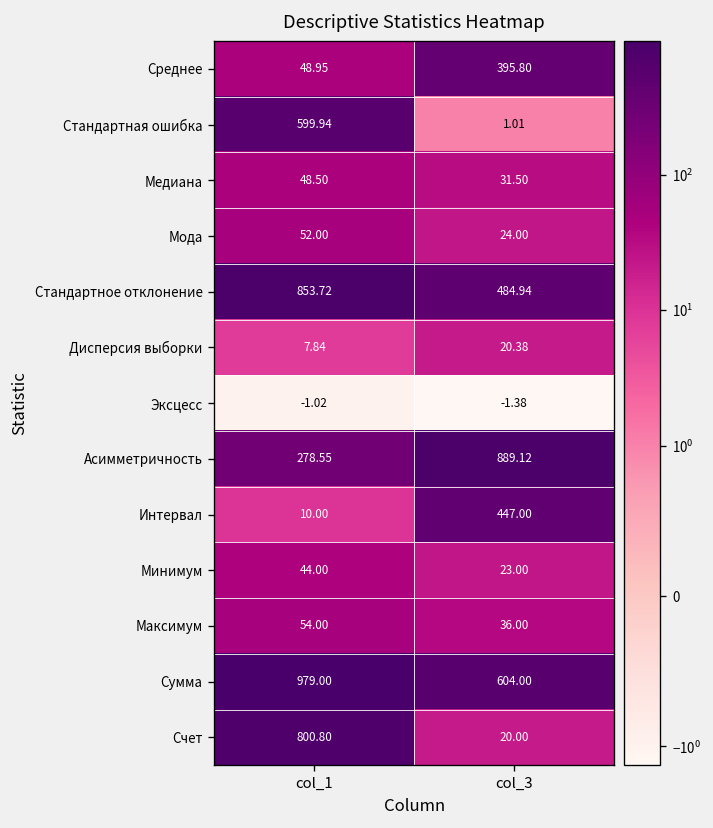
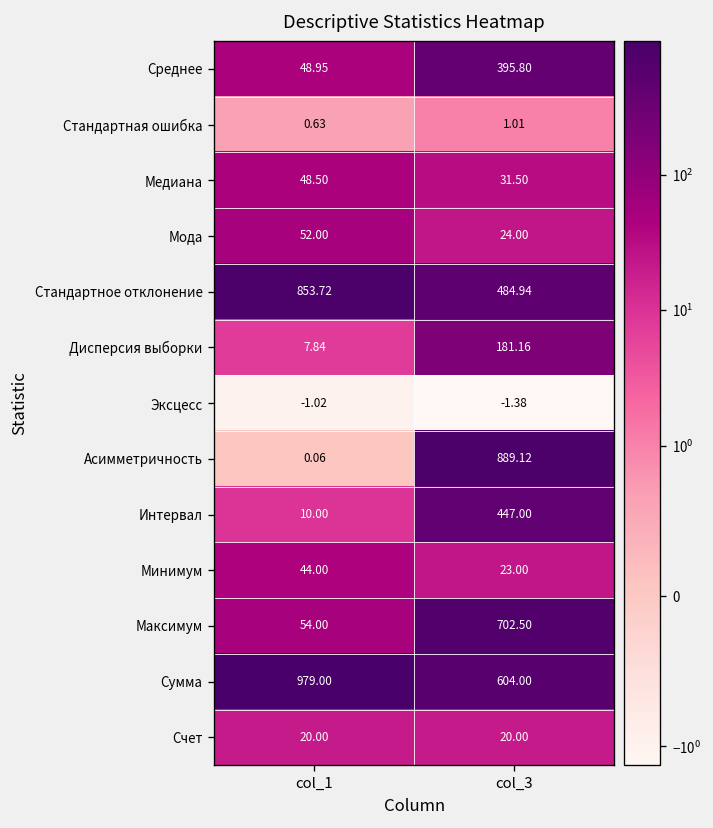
  {
    "Среднее": {
      "col_1": 48.95,
      "col_3": 395.80
    },
    "Стандартная ошибка": {
-     "col_1": 599.94,
+     "col_1": 0.63,
      "col_3": 1.01
    },
    "Медиана": {
      "col_1": 48.50,
      "col_3": 31.50
    },
    "Мода": {
      "col_1": 52.00,
      "col_3": 24.00
    },
    "Стандартное отклонение": {
      "col_1": 853.72,
      "col_3": 484.94
    },
    "Дисперсия выборки": {
      "col_1": 7.84,
-     "col_3": 20.38
+     "col_3": 181.16
    },
    "Эксцесс": {
      "col_1": -1.02,
      "col_3": -1.38
    },
    "Асимметричность": {
-     "col_1": 278.55,
+     "col_1": 0.06,
      "col_3": 889.12
    },
    "Интервал": {
      "col_1": 10.00,
      "col_3": 447.00
    },
    "Минимум": {
      "col_1": 44.00,
      "col_3": 23.00
    },
    "Максимум": {
      "col_1": 54.00,
-     "col_3": 36.00
+     "col_3": 702.50
    },
    "Сумма": {
      "col_1": 979.00,
      "col_3": 604.00
    },
    "Счет": {
-     "col_1": 800.80,
+     "col_1": 20.00,
      "col_3": 20.00
    }
  }
